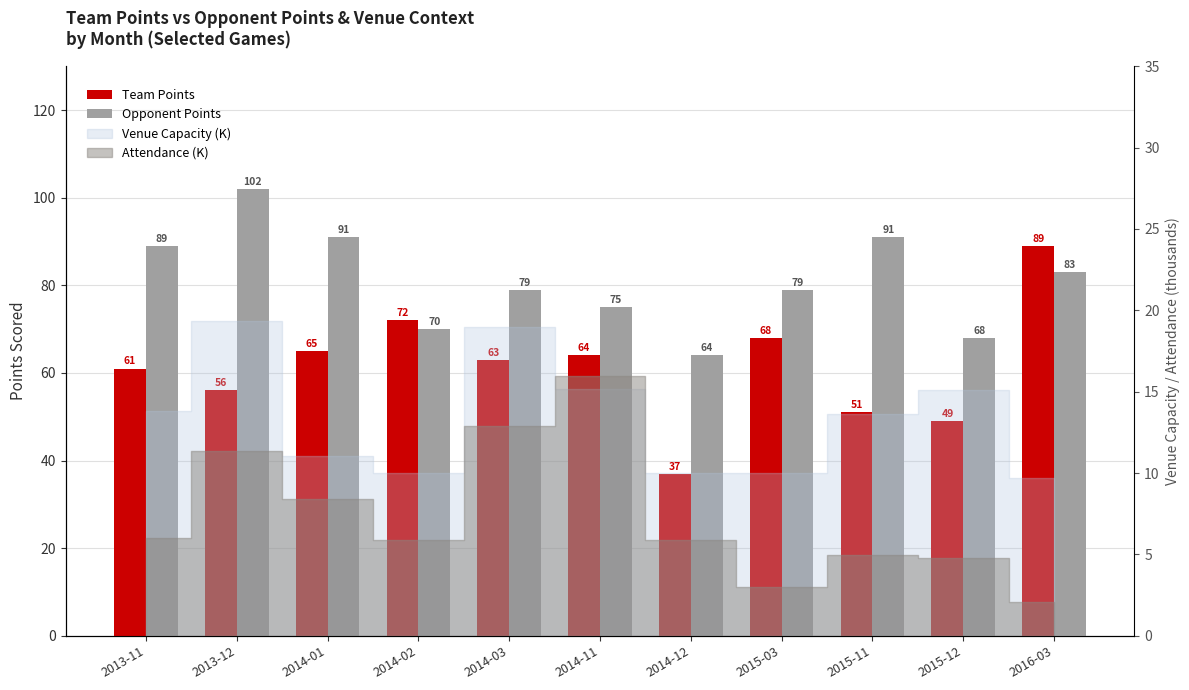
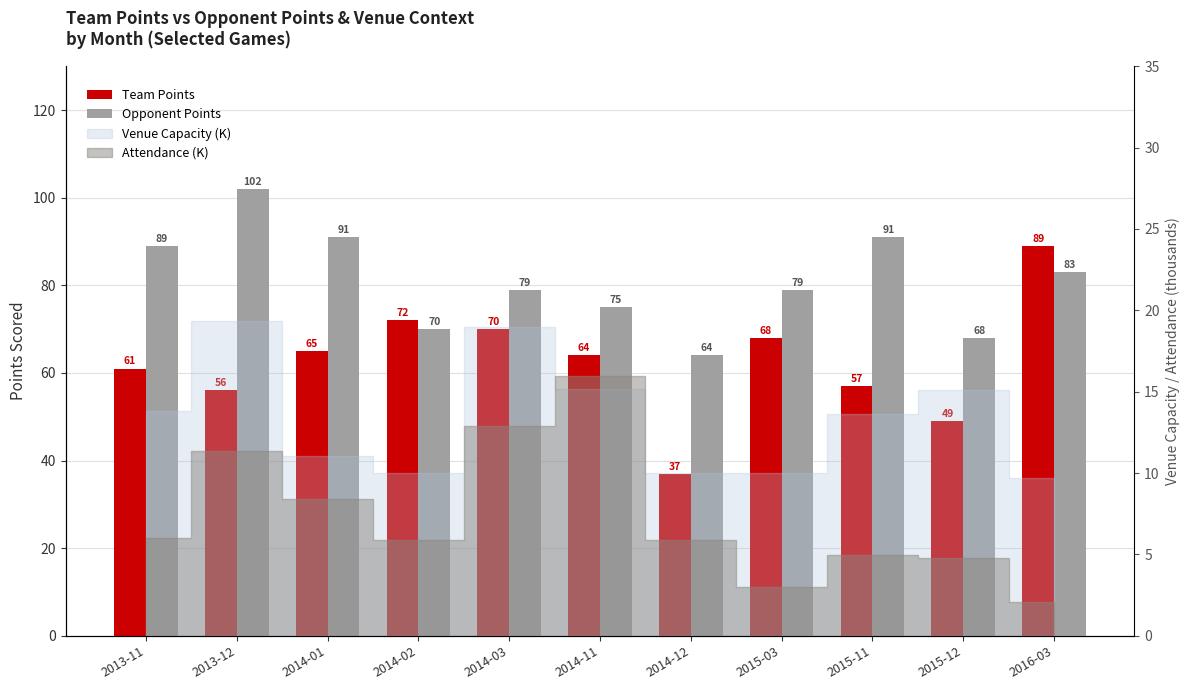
  {
    "Team Points": {
      "2013-11": 61,
      "2013-12": 56,
      "2014-01": 65,
      "2014-02": 72,
-     "2014-03": 63,
+     "2014-03": 70,
      "2014-11": 64,
      "2014-12": 37,
      "2015-03": 68,
-     "2015-11": 51,
+     "2015-11": 57,
      "2015-12": 49,
      "2016-03": 89
    }
  }
